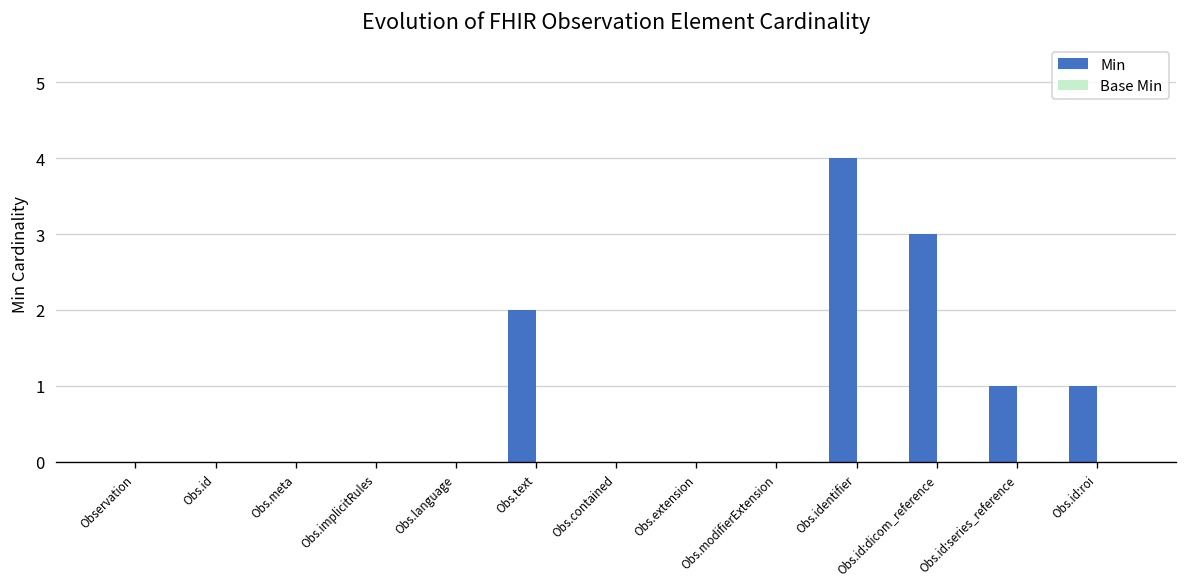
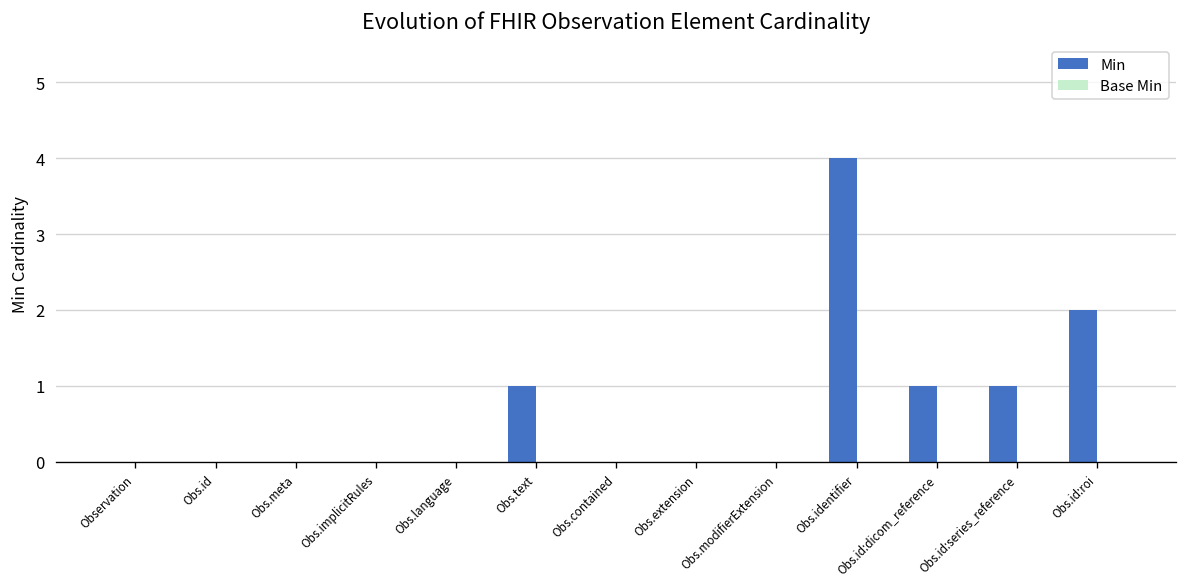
  {
    "Min": {
      "Observation": 0,
      "Obs.id": 0,
      "Obs.meta": 0,
      "Obs.implicitRules": 0,
      "Obs.language": 0,
-     "Obs.text": 2,
+     "Obs.text": 1,
      "Obs.contained": 0,
      "Obs.extension": 0,
      "Obs.modifierExtension": 0,
      "Obs.identifier": 4,
-     "Obs.id:dicom_reference": 3,
+     "Obs.id:dicom_reference": 1,
      "Obs.id:series_reference": 1,
-     "Obs.id:roi": 1
+     "Obs.id:roi": 2
    },
    "Base Min": {
      "Observation": 0,
      "Obs.id": 0,
      "Obs.meta": 0,
      "Obs.implicitRules": 0,
      "Obs.language": 0,
      "Obs.text": 0,
      "Obs.contained": 0,
      "Obs.extension": 0,
      "Obs.modifierExtension": 0,
      "Obs.identifier": 0,
      "Obs.id:dicom_reference": 0,
      "Obs.id:series_reference": 0,
      "Obs.id:roi": 0
    }
  }
